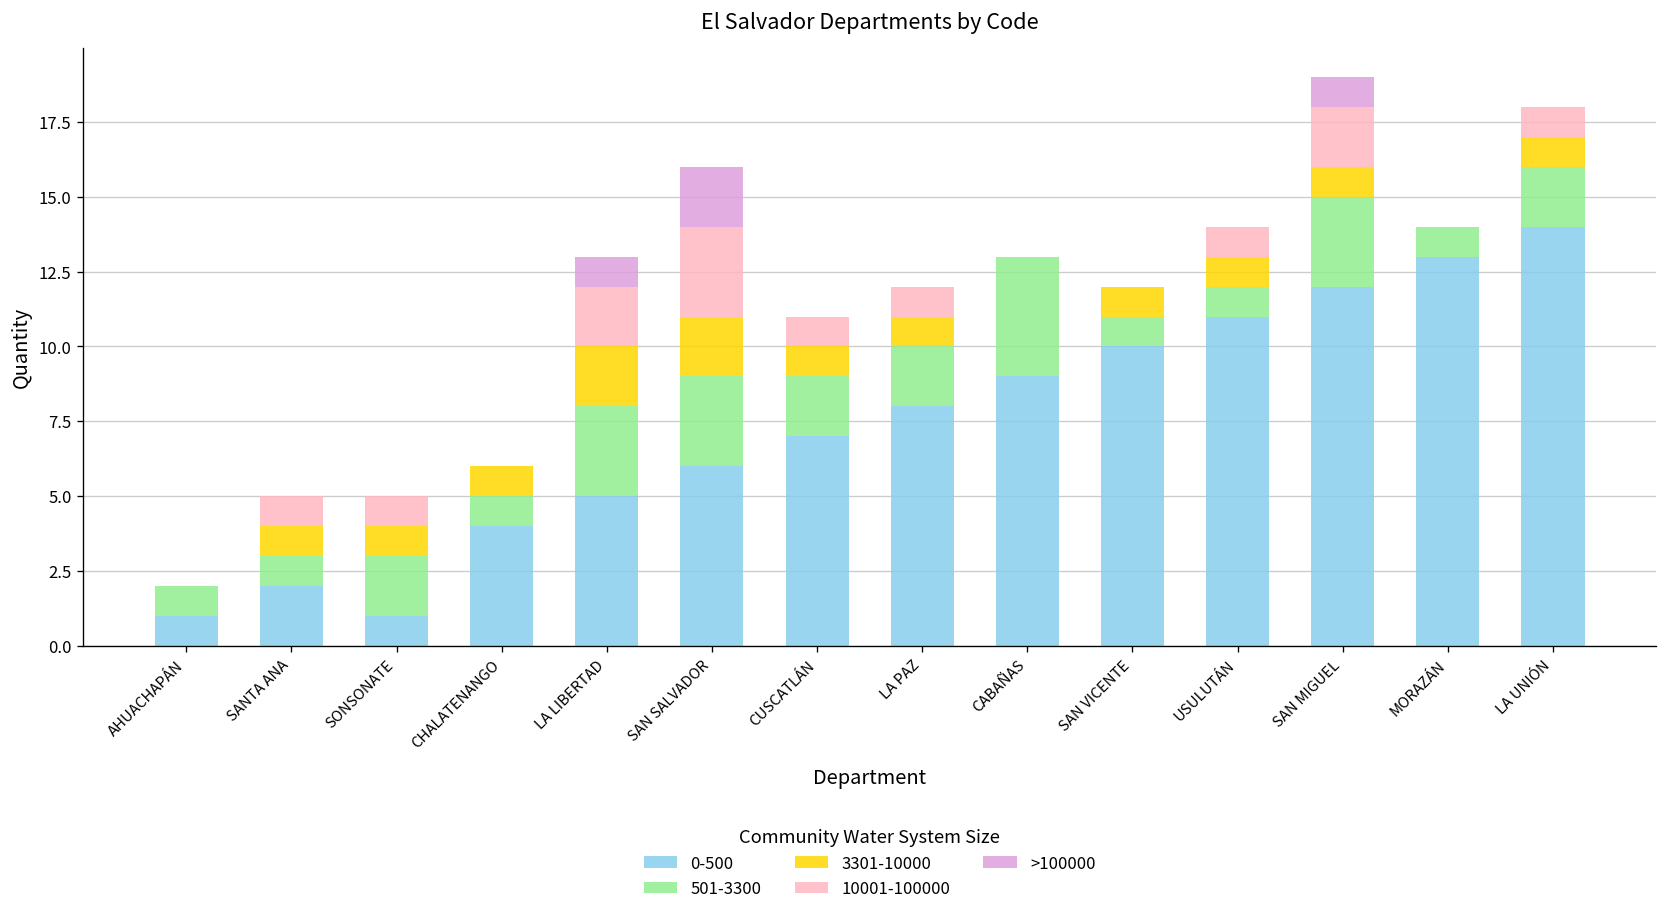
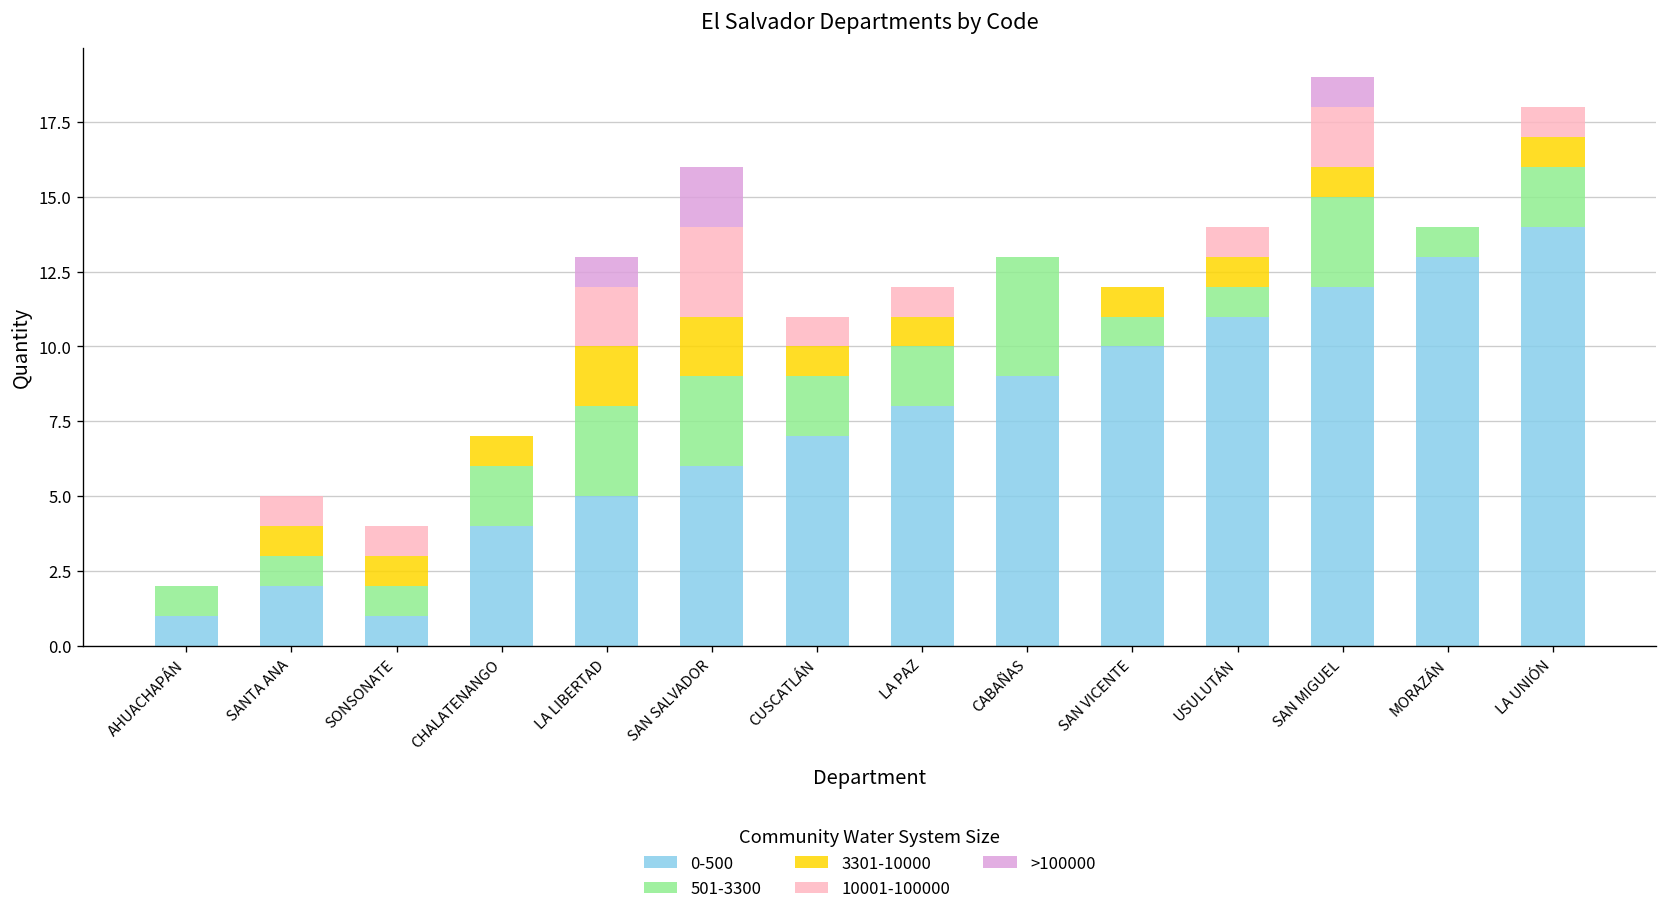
  {
    "0-500": {
      "AHUACHAPÁN": 1,
      "SANTA ANA": 2,
      "SONSONATE": 1,
      "CHALATENANGO": 4,
      "LA LIBERTAD": 5,
      "SAN SALVADOR": 6,
      "CUSCATLÁN": 7,
      "LA PAZ": 8,
      "CABAÑAS": 9,
      "SAN VICENTE": 10,
      "USULUTÁN": 11,
      "SAN MIGUEL": 12,
      "MORAZÁN": 13,
      "LA UNIÓN": 14
    },
    "501-3300": {
      "AHUACHAPÁN": 1,
      "SANTA ANA": 1,
-     "SONSONATE": 2,
-     "CHALATENANGO": 1,
+     "SONSONATE": 1,
+     "CHALATENANGO": 2,
      "LA LIBERTAD": 3,
      "SAN SALVADOR": 3,
      "CUSCATLÁN": 2,
      "LA PAZ": 2,
      "CABAÑAS": 4,
      "SAN VICENTE": 1,
      "USULUTÁN": 1,
      "SAN MIGUEL": 3,
      "MORAZÁN": 1,
      "LA UNIÓN": 2
    },
    "3301-10000": {
      "AHUACHAPÁN": 0,
      "SANTA ANA": 1,
      "SONSONATE": 1,
      "CHALATENANGO": 1,
      "LA LIBERTAD": 2,
      "SAN SALVADOR": 2,
      "CUSCATLÁN": 1,
      "LA PAZ": 1,
      "CABAÑAS": 0,
      "SAN VICENTE": 1,
      "USULUTÁN": 1,
      "SAN MIGUEL": 1,
      "MORAZÁN": 0,
      "LA UNIÓN": 1
    }
  }
